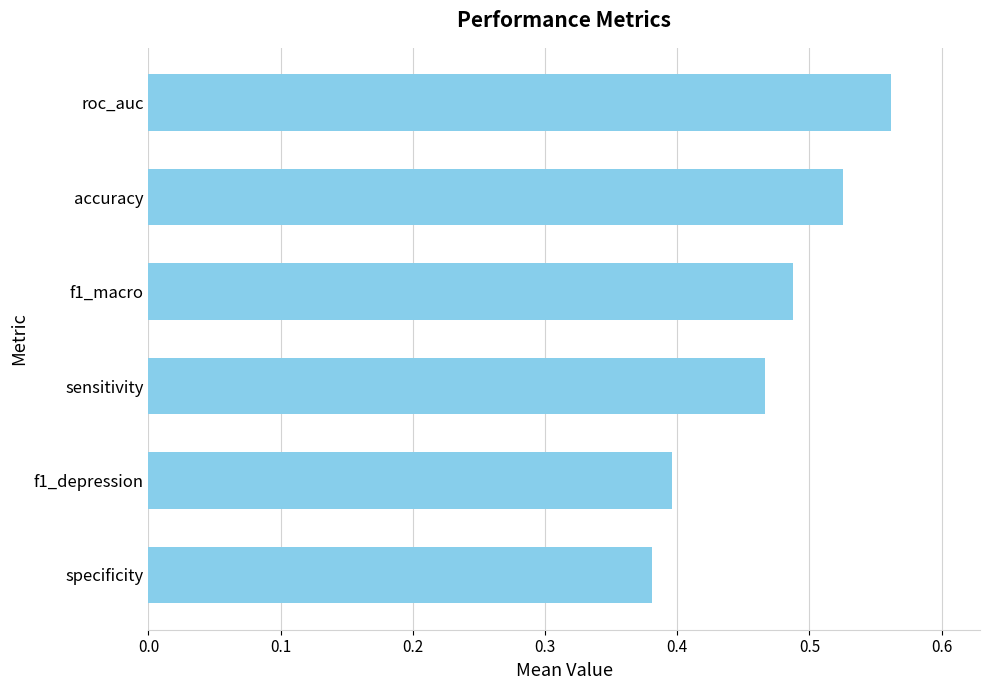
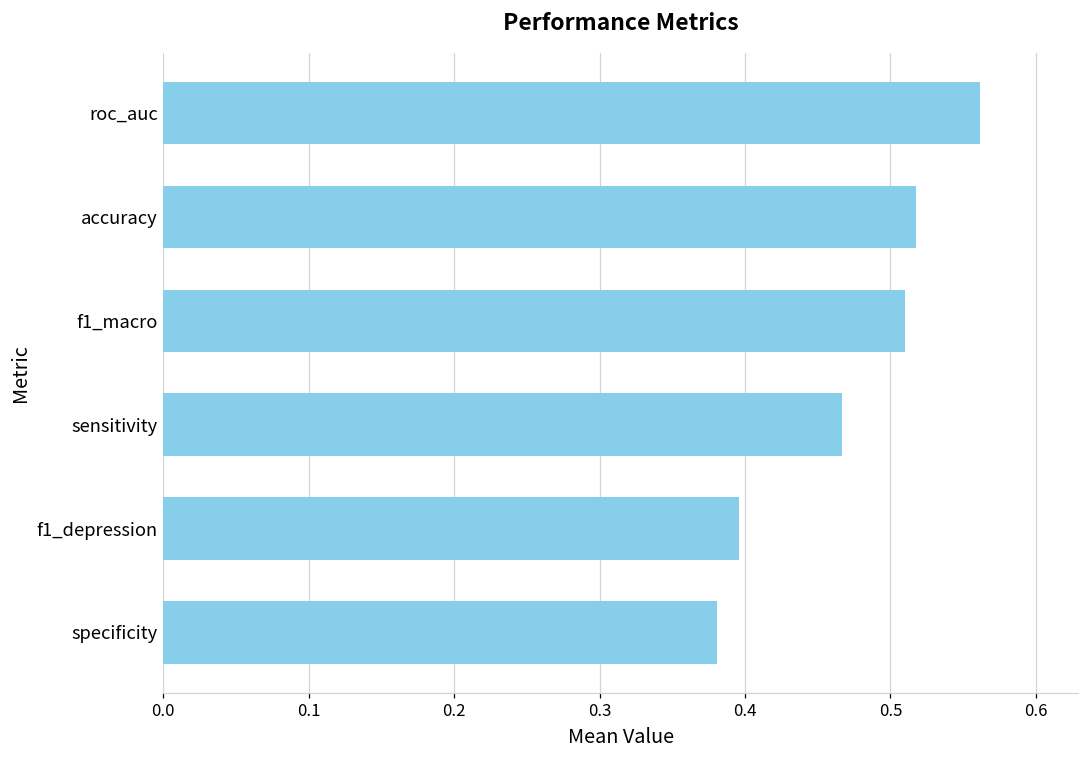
  {
    "roc_auc": 0.562,
-   "accuracy": 0.526,
-   "f1_macro": 0.487,
+   "accuracy": 0.518,
+   "f1_macro": 0.510,
    "sensitivity": 0.467,
    "f1_depression": 0.396,
    "specificity": 0.381
  }
